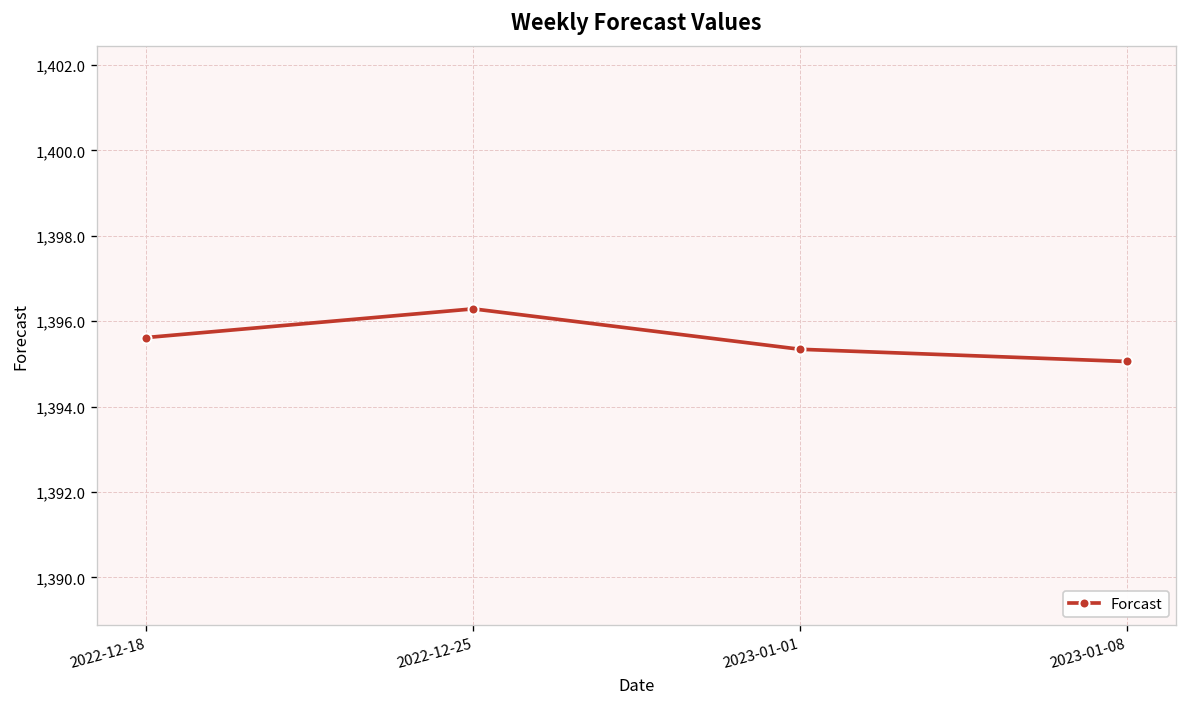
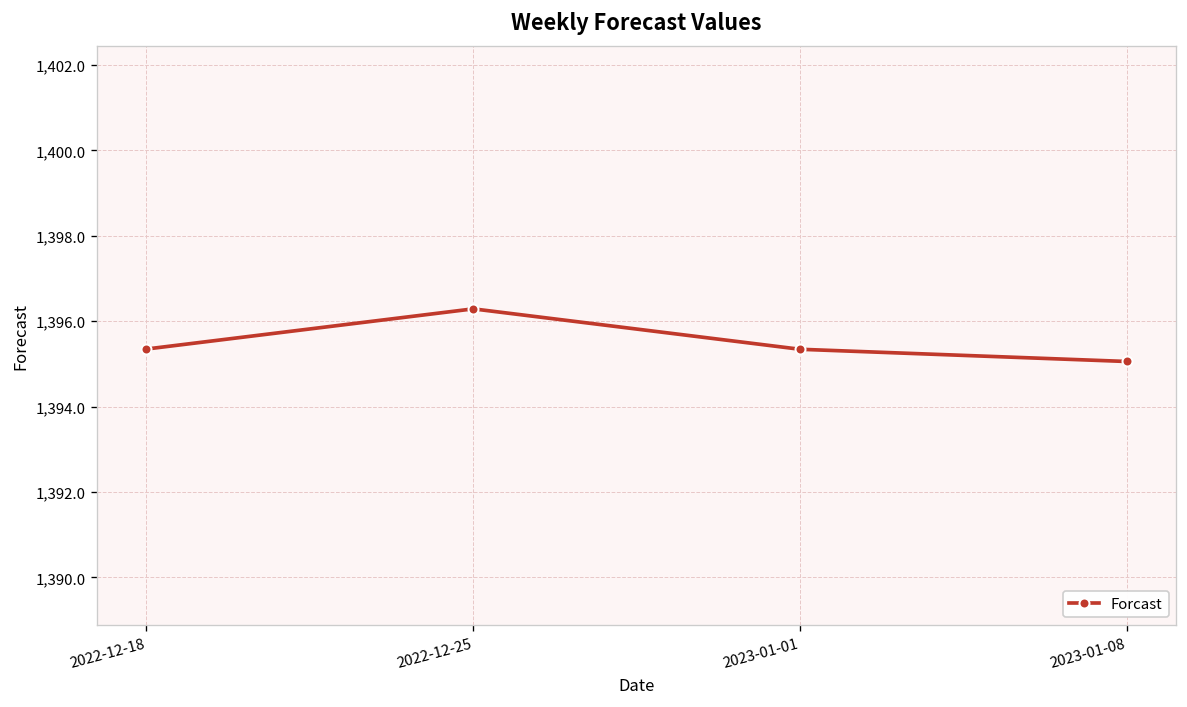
  {
-   "2022-12-18": "1,395.6",
+   "2022-12-18": "1,395.3",
    "2022-12-25": "1,396.3",
    "2023-01-01": "1,395.3",
    "2023-01-08": "1,395.1"
  }
